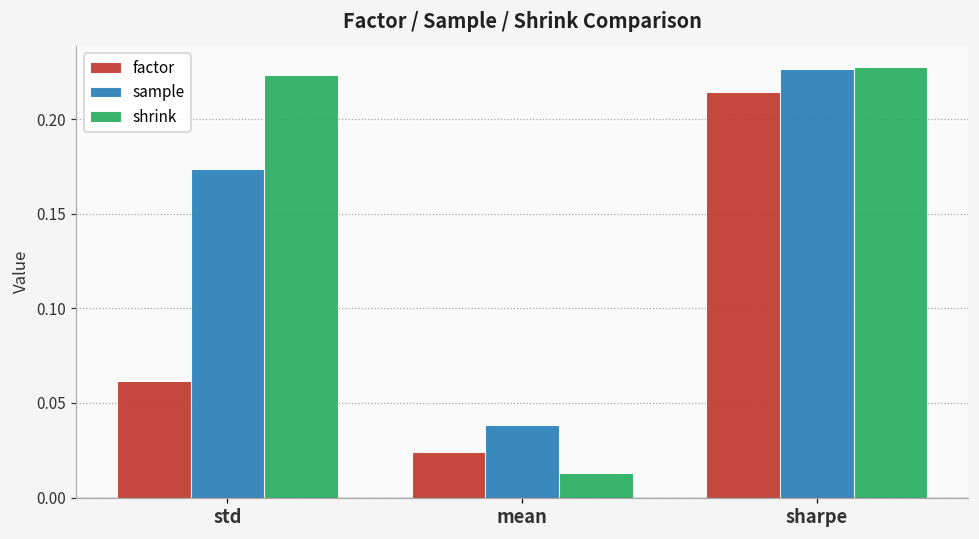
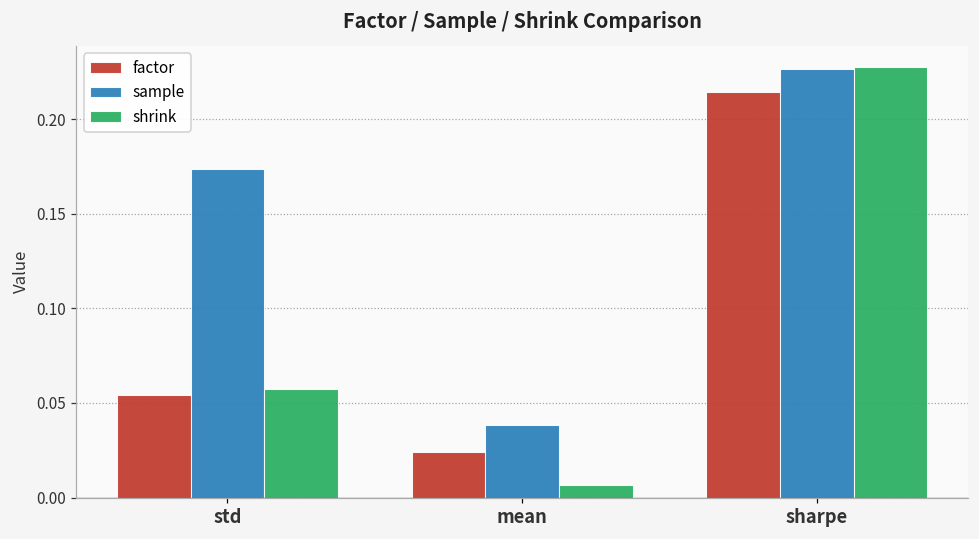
  {
    "factor": {
-     "std": 0.062,
+     "std": 0.054,
      "mean": 0.024,
      "sharpe": 0.215
    },
    "sample": {
      "std": 0.174,
      "mean": 0.039,
      "sharpe": 0.227
    },
    "shrink": {
-     "std": 0.223,
-     "mean": 0.013,
+     "std": 0.057,
+     "mean": 0.007,
      "sharpe": 0.228
    }
  }
